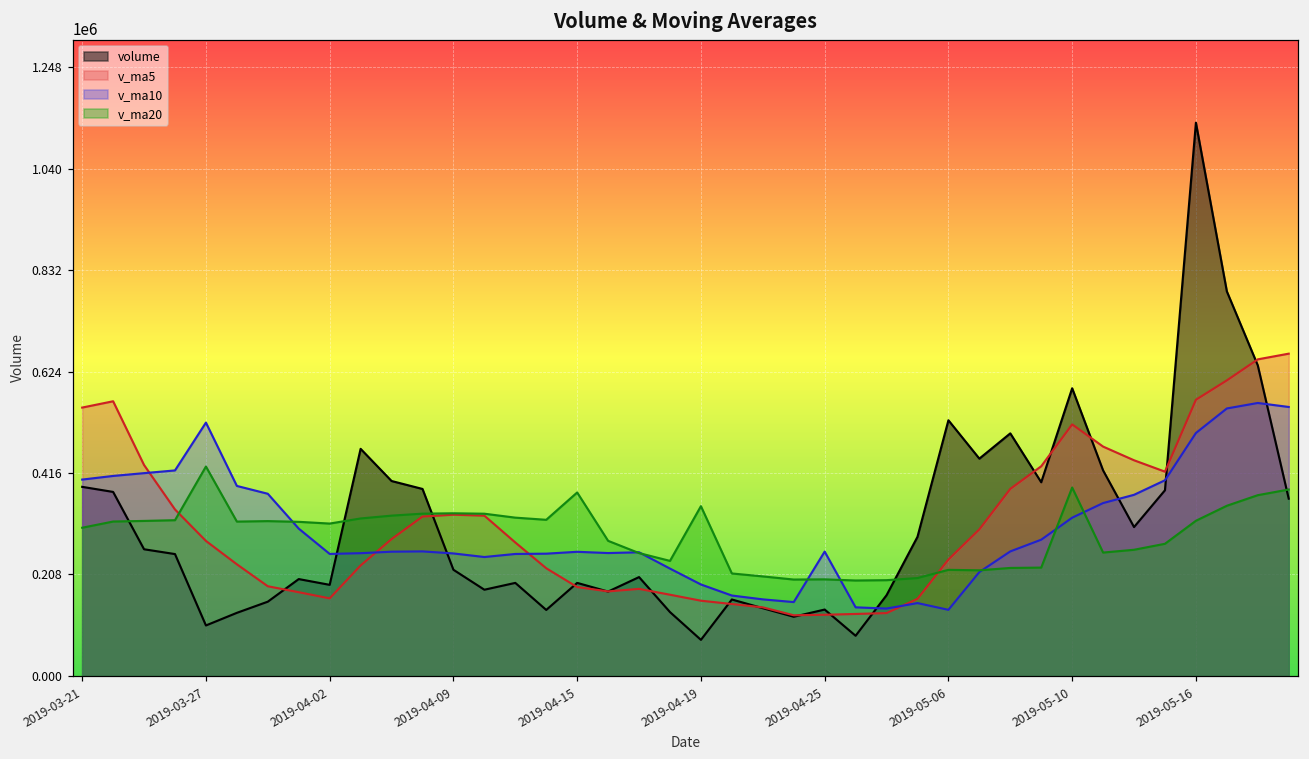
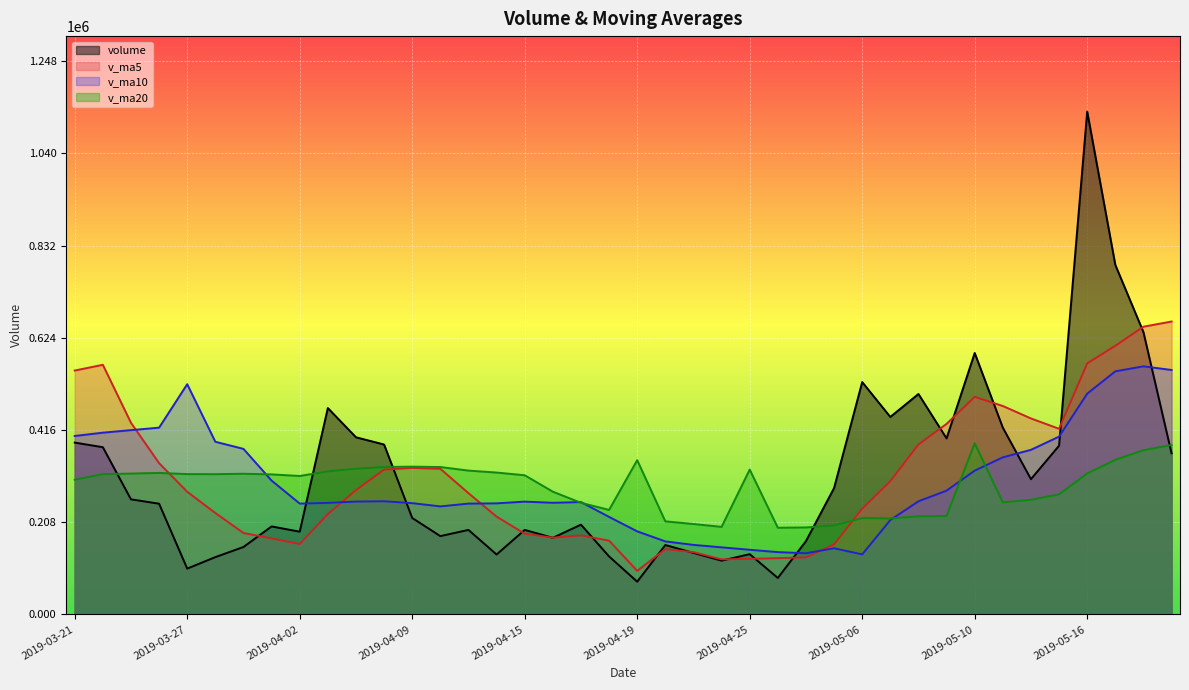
  {
    "volume": {
      "2019-03-21": 390000,
      "2019-03-27": 100000,
      "2019-04-02": 190000,
      "2019-04-09": 220000,
      "2019-04-15": 190000,
      "2019-04-19": 70000,
      "2019-04-25": 140000,
      "2019-05-06": 520000,
      "2019-05-10": 590000,
      "2019-05-16": 1130000
    },
    "v_ma5": {
      "2019-03-21": 550000,
      "2019-03-27": 280000,
      "2019-04-02": 160000,
      "2019-04-15": 180000,
-     "2019-04-19": 150000,
+     "2019-04-19": 100000,
      "2019-04-25": 130000,
      "2019-05-06": 240000,
-     "2019-05-10": 520000,
+     "2019-05-10": 490000,
      "2019-05-16": 570000
    },
    "v_ma10": {
      "2019-03-21": 400000,
      "2019-03-27": 520000,
      "2019-04-02": 250000,
      "2019-04-09": 250000,
      "2019-04-15": 250000,
      "2019-04-19": 190000,
-     "2019-04-25": 250000,
+     "2019-04-25": 150000,
      "2019-05-06": 140000,
      "2019-05-10": 320000,
      "2019-05-16": 500000
    },
    "v_ma20": {
      "2019-03-21": 300000,
-     "2019-03-27": 430000,
+     "2019-03-27": 320000,
      "2019-04-02": 310000,
-     "2019-04-15": 380000,
+     "2019-04-15": 310000,
      "2019-04-19": 350000,
-     "2019-04-25": 200000,
+     "2019-04-25": 330000,
      "2019-05-06": 220000,
      "2019-05-10": 390000,
      "2019-05-16": 320000
    }
  }
